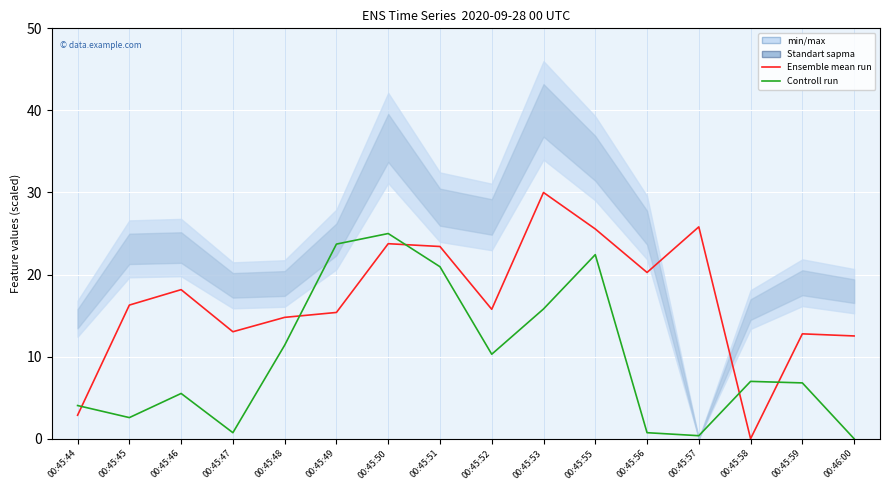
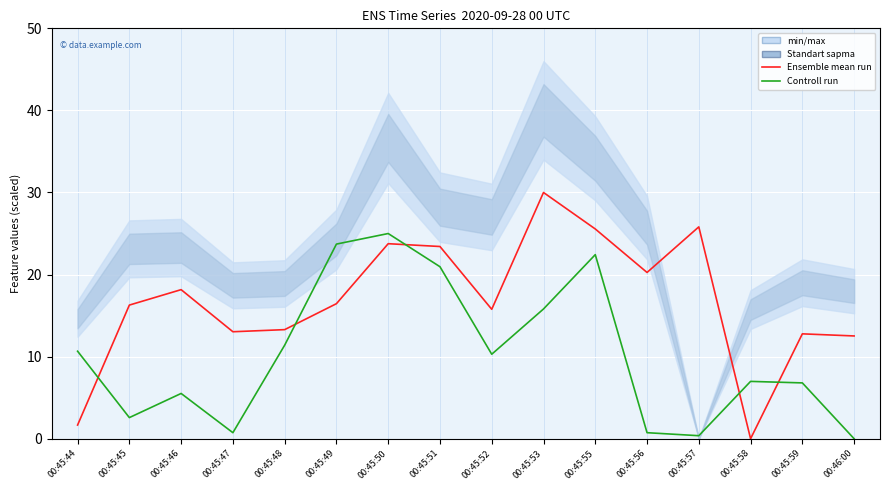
  {
    "Ensemble mean run": {
-     "00:45:44": 3,
+     "00:45:44": 2,
      "00:45:45": 16,
      "00:45:46": 18,
      "00:45:47": 13,
-     "00:45:48": 15,
-     "00:45:49": 15,
+     "00:45:48": 13,
+     "00:45:49": 16,
      "00:45:50": 24,
      "00:45:51": 23,
      "00:45:52": 16,
      "00:45:53": 30,
      "00:45:55": 26,
      "00:45:56": 20,
      "00:45:57": 26,
      "00:45:58": 0,
      "00:45:59": 13,
      "00:46:00": 13
    },
    "Controll run": {
-     "00:45:44": 4,
+     "00:45:44": 11,
      "00:45:45": 3,
      "00:45:46": 6,
      "00:45:47": 1,
      "00:45:48": 11,
      "00:45:49": 24,
      "00:45:50": 25,
      "00:45:51": 21,
      "00:45:52": 10,
      "00:45:53": 16,
      "00:45:55": 22,
      "00:45:56": 1,
      "00:45:57": 0,
      "00:45:58": 7,
      "00:45:59": 7,
      "00:46:00": 0
    }
  }
